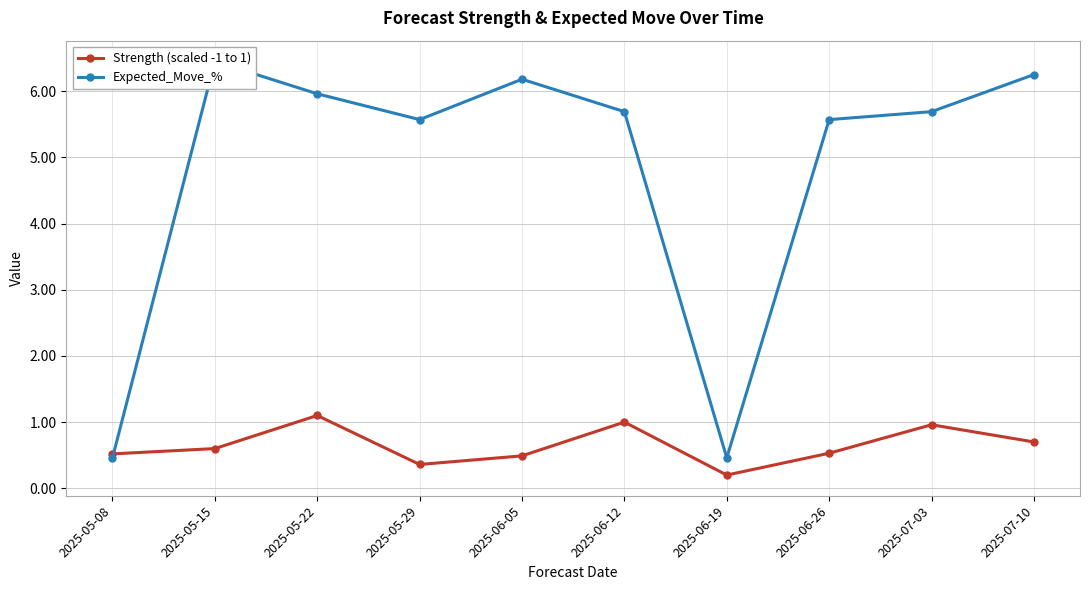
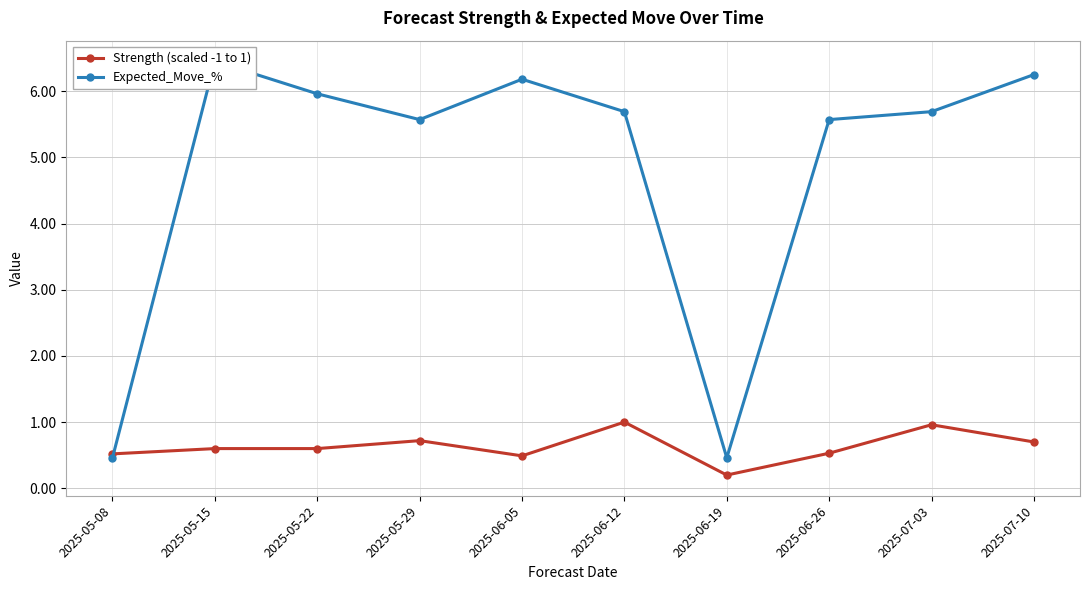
  {
    "Strength (scaled -1 to 1)": {
      "2025-05-08": 0.5,
      "2025-05-15": 0.6,
-     "2025-05-22": 1.1,
-     "2025-05-29": 0.4,
+     "2025-05-22": 0.6,
+     "2025-05-29": 0.7,
      "2025-06-05": 0.5,
      "2025-06-12": 1.0,
      "2025-06-19": 0.2,
      "2025-06-26": 0.5,
      "2025-07-03": 1.0,
      "2025-07-10": 0.7
    },
    "Expected_Move_%": {
      "2025-05-08": 0.5,
      "2025-05-22": 6.0,
      "2025-05-29": 5.6,
      "2025-06-05": 6.2,
      "2025-06-12": 5.7,
      "2025-06-19": 0.5,
      "2025-06-26": 5.6,
      "2025-07-03": 5.7,
      "2025-07-10": 6.3
    }
  }
